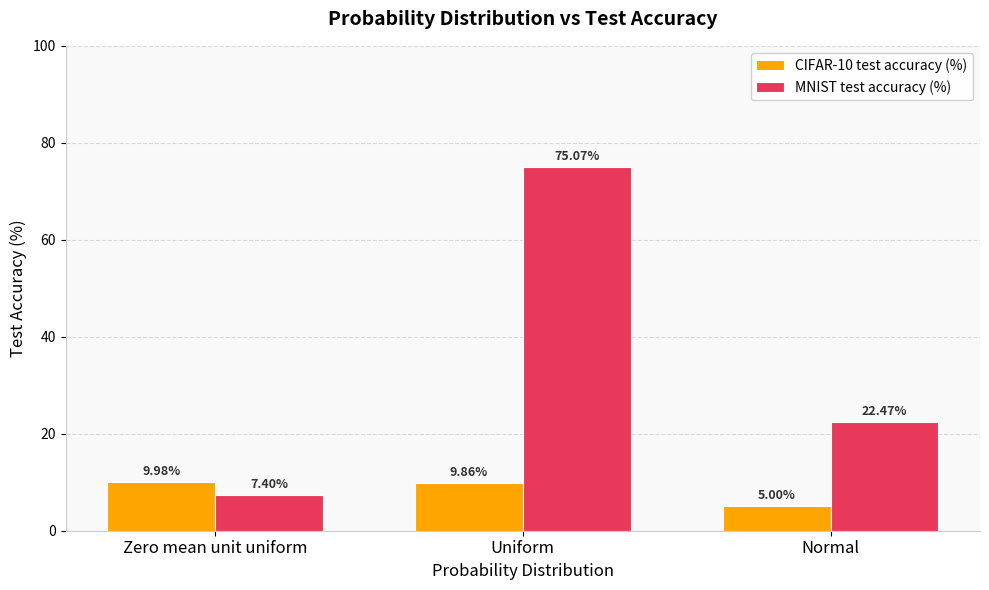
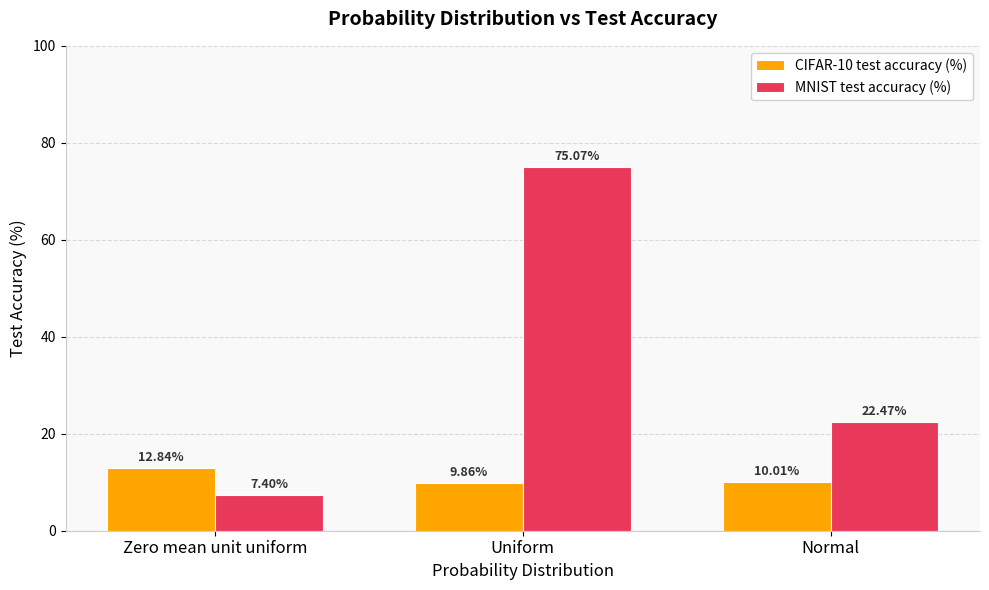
  {
    "CIFAR-10 test accuracy (%)": {
-     "Zero mean unit uniform": "9.98%",
+     "Zero mean unit uniform": "12.84%",
      "Uniform": "9.86%",
-     "Normal": "5.00%"
+     "Normal": "10.01%"
    },
    "MNIST test accuracy (%)": {
      "Zero mean unit uniform": "7.40%",
      "Uniform": "75.07%",
      "Normal": "22.47%"
    }
  }
